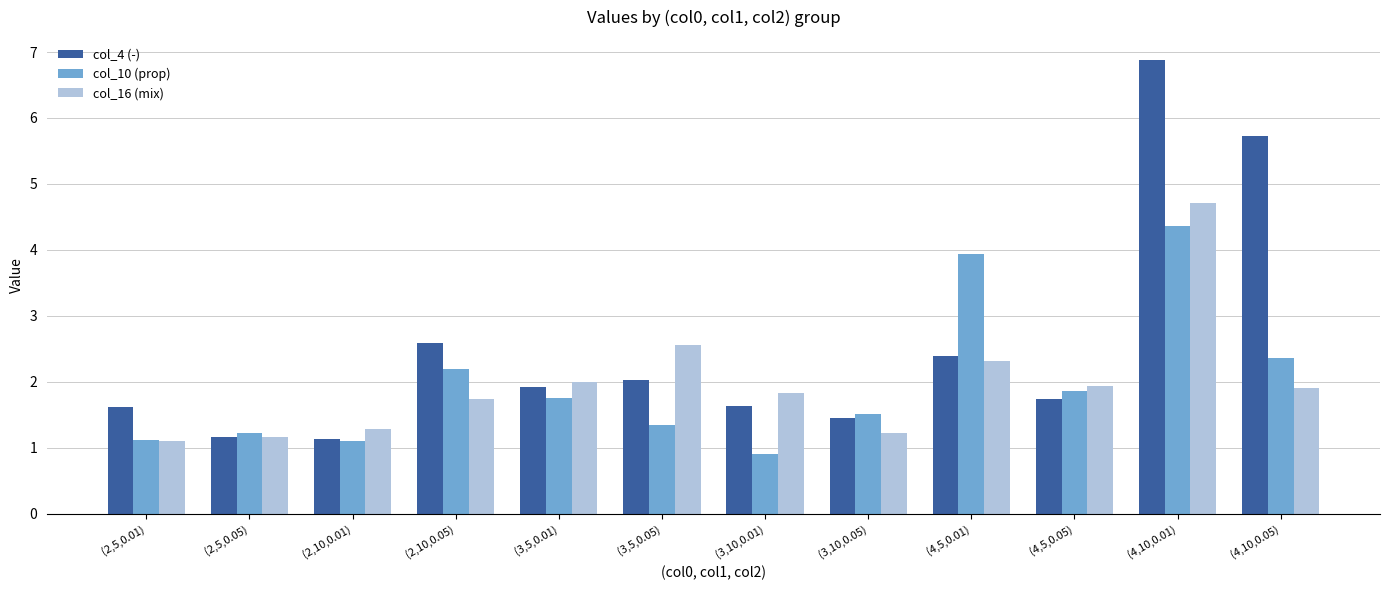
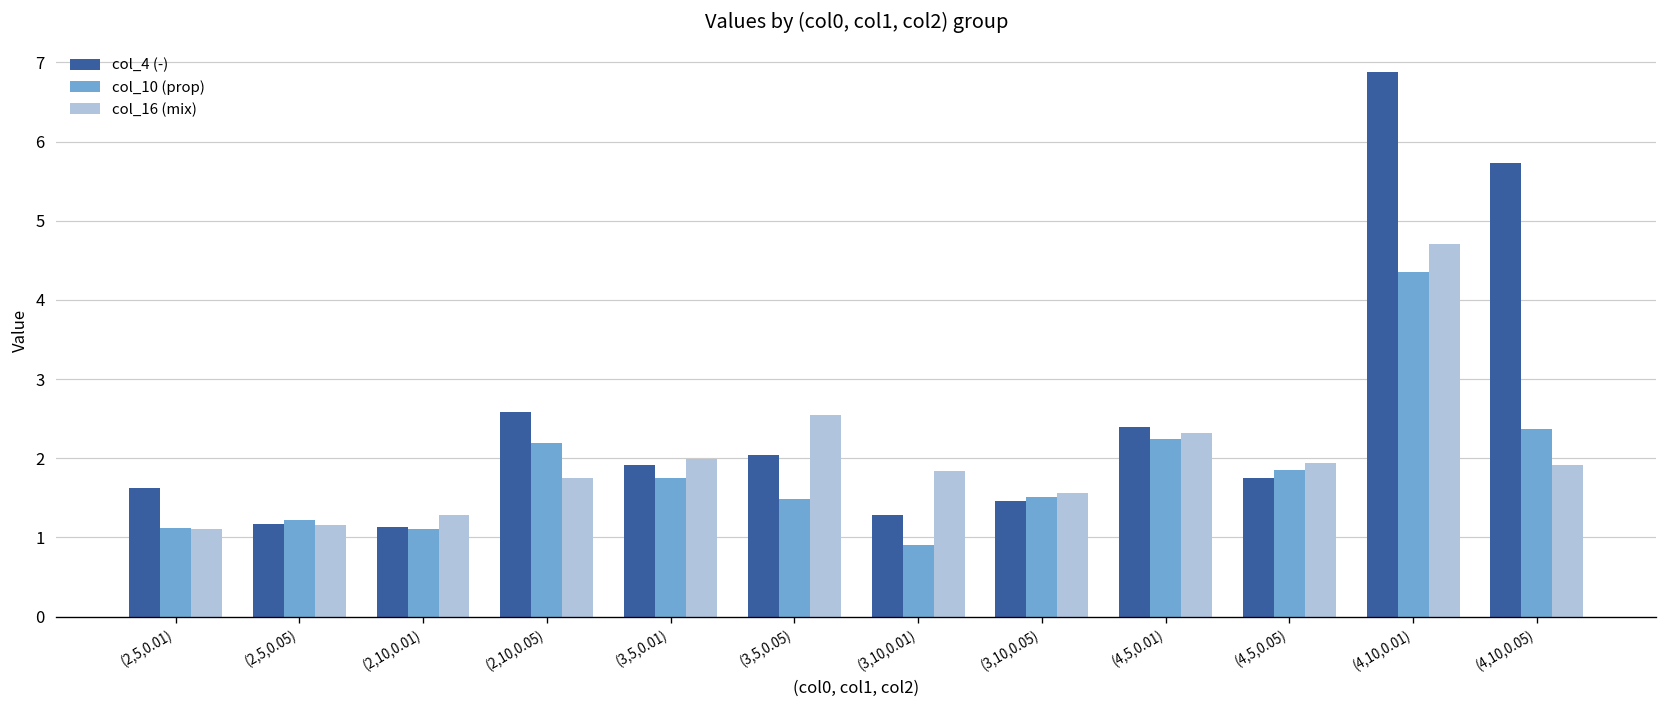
  {
    "col_4 (-)": {
      "(2,5,0.01)": 1.6,
      "(2,5,0.05)": 1.2,
      "(2,10,0.01)": 1.1,
      "(2,10,0.05)": 2.6,
      "(3,5,0.01)": 1.9,
      "(3,5,0.05)": 2.0,
-     "(3,10,0.01)": 1.6,
+     "(3,10,0.01)": 1.3,
      "(3,10,0.05)": 1.5,
      "(4,5,0.01)": 2.4,
      "(4,5,0.05)": 1.7,
      "(4,10,0.01)": 6.9,
      "(4,10,0.05)": 5.7
    },
    "col_10 (prop)": {
      "(2,5,0.01)": 1.1,
      "(2,5,0.05)": 1.2,
      "(2,10,0.01)": 1.1,
      "(2,10,0.05)": 2.2,
      "(3,5,0.01)": 1.7,
-     "(3,5,0.05)": 1.4,
+     "(3,5,0.05)": 1.5,
      "(3,10,0.01)": 0.9,
      "(3,10,0.05)": 1.5,
-     "(4,5,0.01)": 3.9,
+     "(4,5,0.01)": 2.2,
      "(4,5,0.05)": 1.9,
      "(4,10,0.01)": 4.4,
      "(4,10,0.05)": 2.4
    },
    "col_16 (mix)": {
      "(2,5,0.01)": 1.1,
      "(2,5,0.05)": 1.2,
      "(2,10,0.01)": 1.3,
      "(2,10,0.05)": 1.7,
      "(3,5,0.01)": 2.0,
      "(3,5,0.05)": 2.6,
      "(3,10,0.01)": 1.8,
-     "(3,10,0.05)": 1.2,
+     "(3,10,0.05)": 1.6,
      "(4,5,0.01)": 2.3,
      "(4,5,0.05)": 1.9,
      "(4,10,0.01)": 4.7,
      "(4,10,0.05)": 1.9
    }
  }
